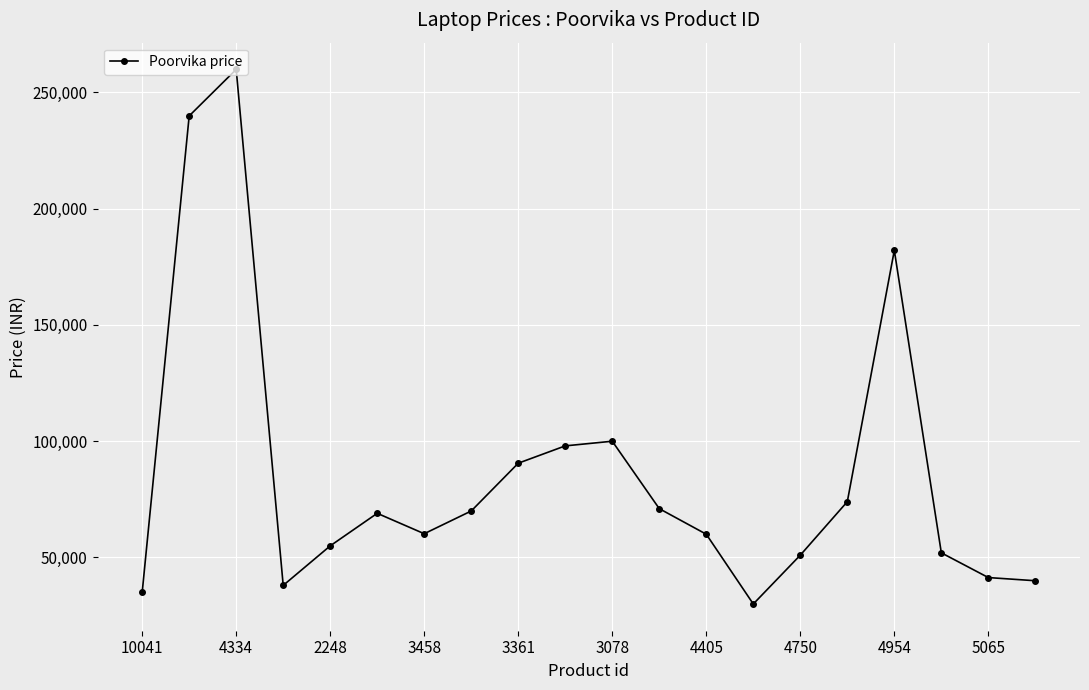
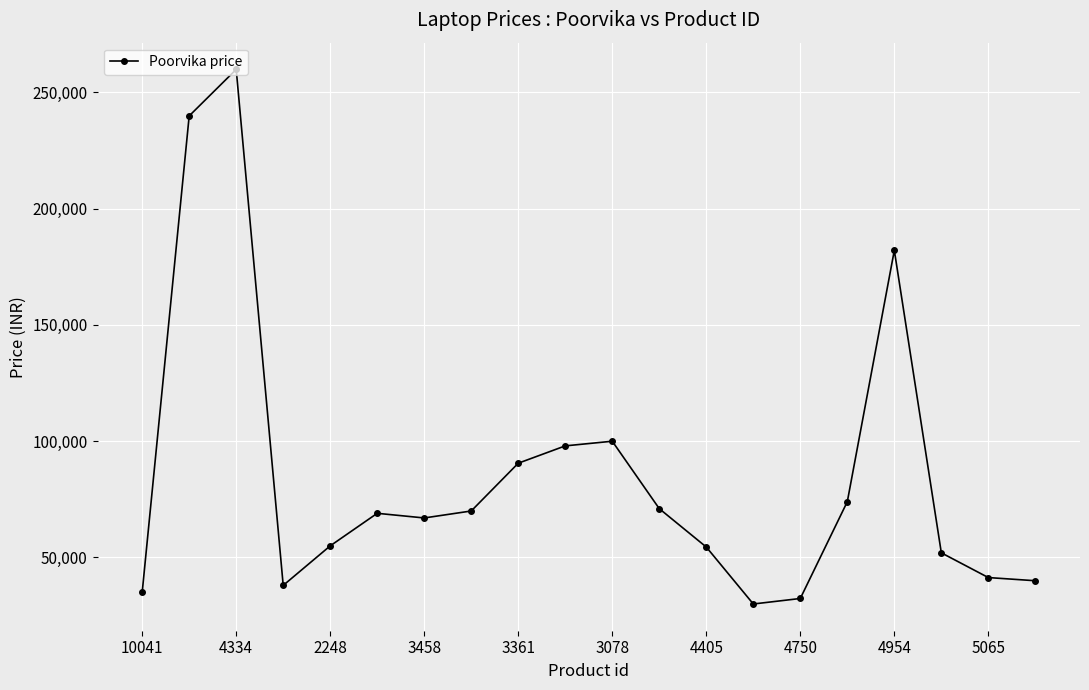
  {
    "10041": "35,000",
    "2248": "55,000",
-   "3458": "60,000",
+   "3458": "67,000",
    "3361": "91,000",
    "3078": "100,000",
-   "4405": "60,000",
-   "4750": "51,000",
+   "4405": "54,000",
+   "4750": "32,000",
    "4954": "182,000",
    "5065": "41,000"
  }
